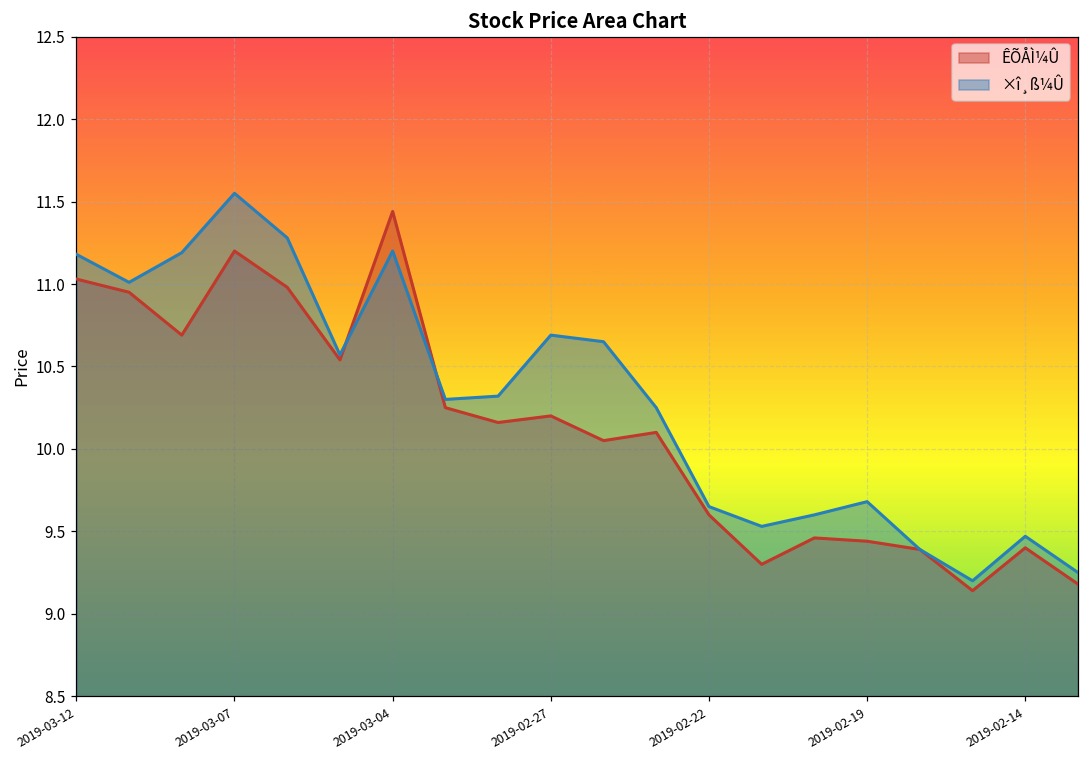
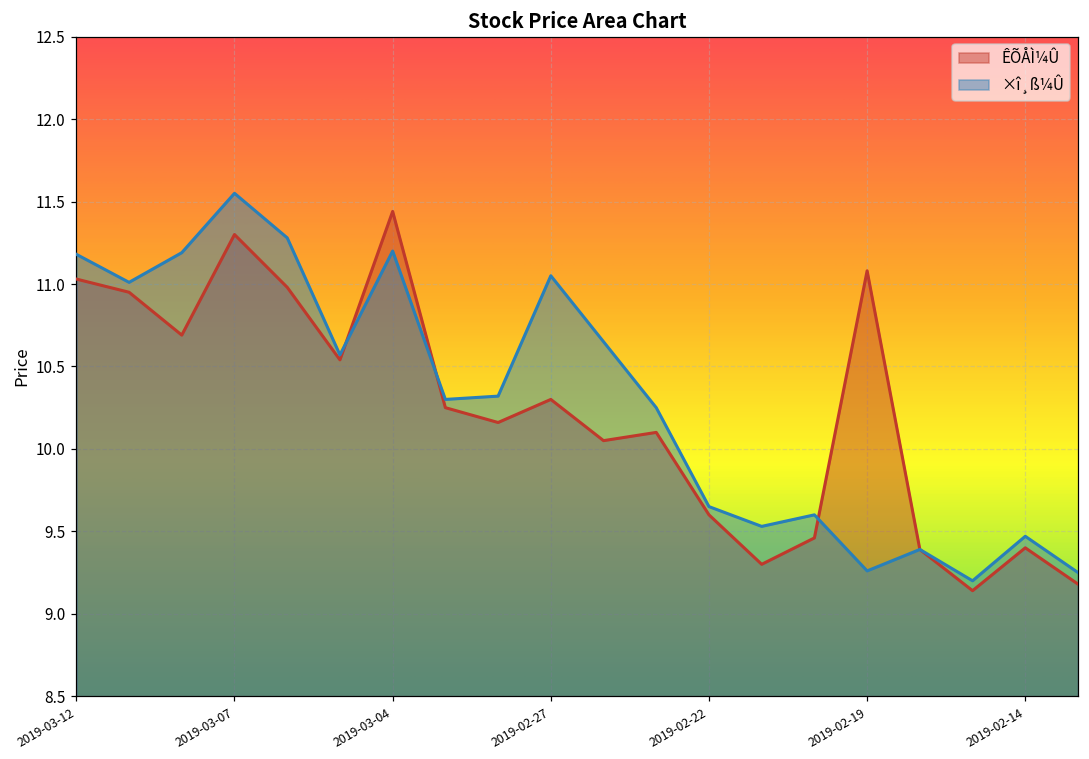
  {
    "ÊÕÅÌ¼Û": {
      "2019-03-12": 11.03,
-     "2019-03-07": 11.2,
+     "2019-03-07": 11.3,
      "2019-03-04": 11.44,
-     "2019-02-27": 10.2,
+     "2019-02-27": 10.3,
      "2019-02-22": 9.60,
-     "2019-02-19": 9.44,
+     "2019-02-19": 11.08,
      "2019-02-14": 9.40
    },
    "×î¸ß¼Û": {
      "2019-03-12": 11.18,
      "2019-03-07": 11.55,
      "2019-03-04": 11.20,
-     "2019-02-27": 10.69,
+     "2019-02-27": 11.05,
      "2019-02-22": 9.65,
-     "2019-02-19": 9.68,
+     "2019-02-19": 9.26,
      "2019-02-14": 9.47
    }
  }
